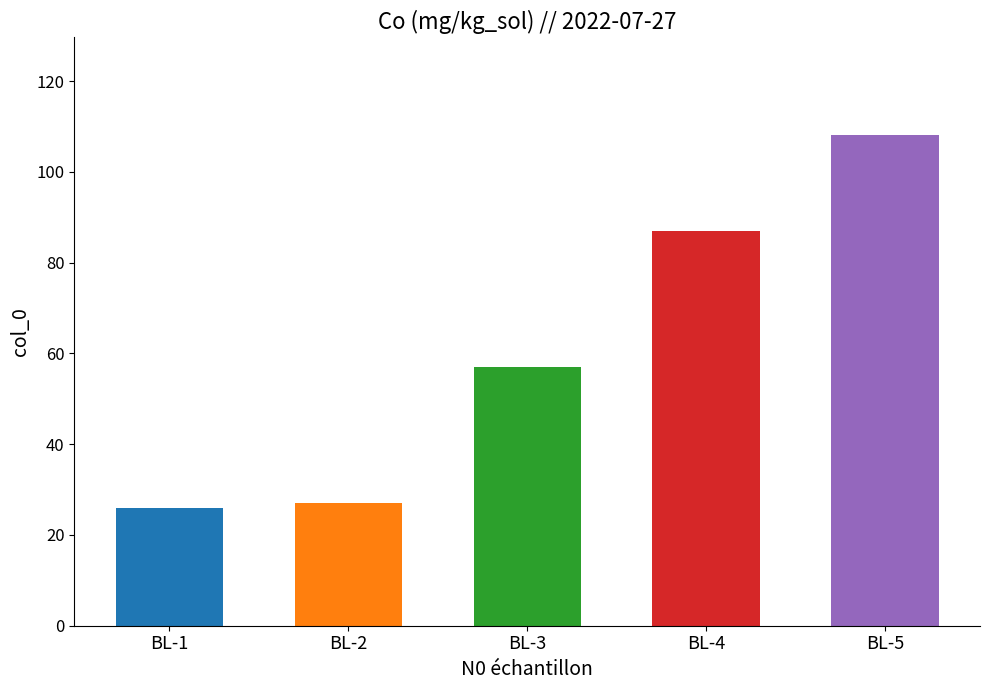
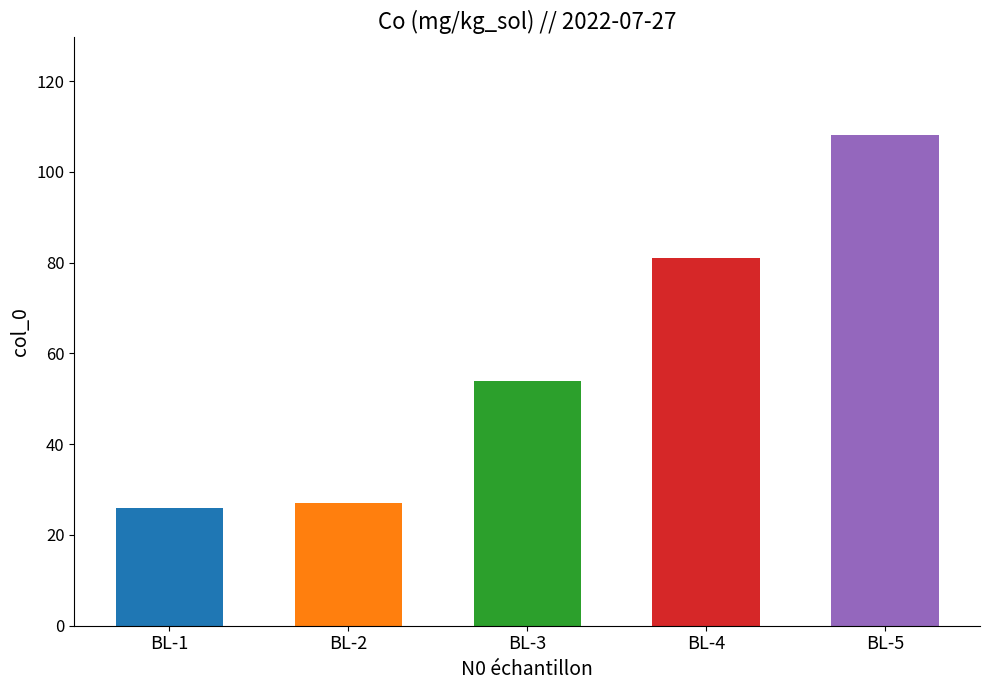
  {
    "BL-1": 26,
    "BL-2": 27,
-   "BL-3": 57,
-   "BL-4": 87,
+   "BL-3": 54,
+   "BL-4": 81,
    "BL-5": 108
  }
